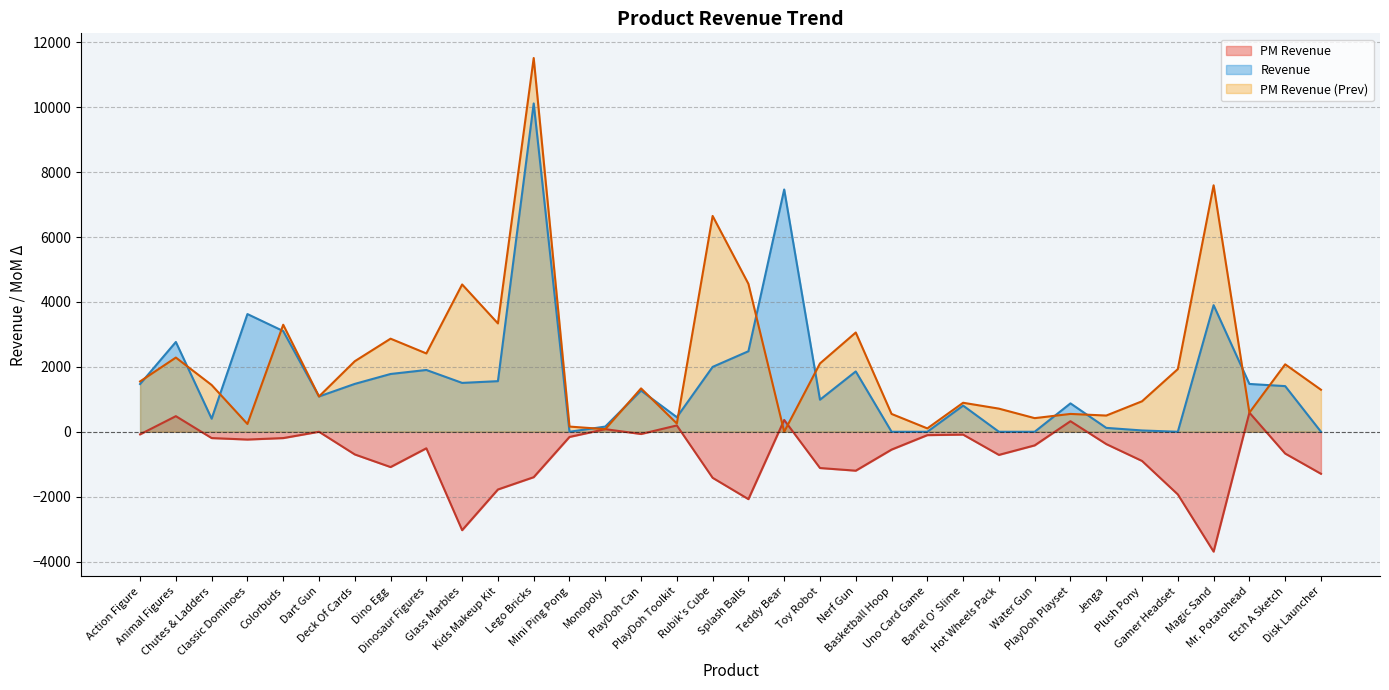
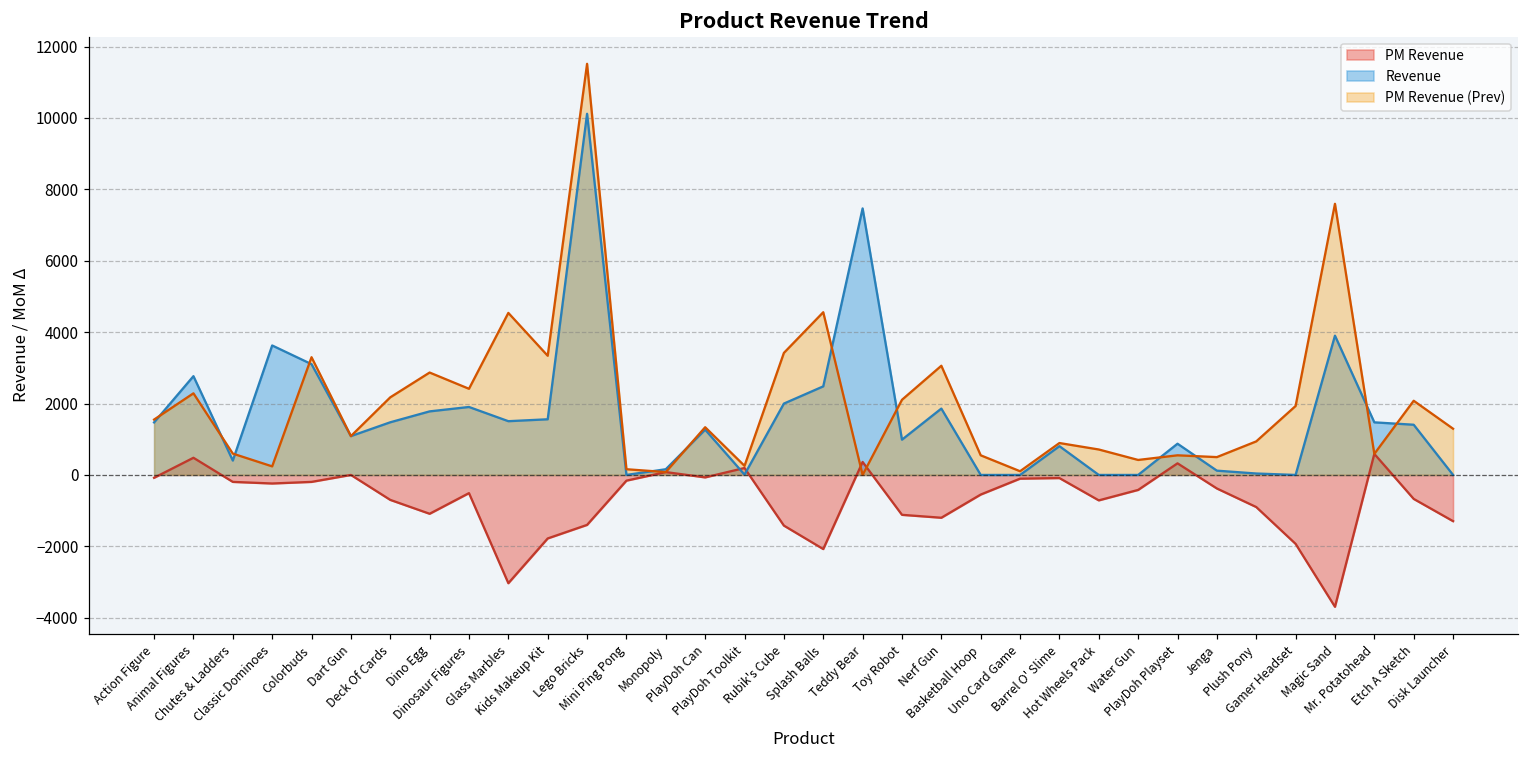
  {
    "Revenue": {
      "Action Figure": 1500,
      "Animal Figures": 2800,
      "Chutes & Ladders": 400,
      "Classic Dominoes": 3600,
      "Colorbuds": 3100,
      "Deck Of Cards": 1500,
      "Dino Egg": 1800,
      "Dinosaur Figures": 1900,
      "Glass Marbles": 1500,
      "Kids Makeup Kit": 1600,
      "Lego Bricks": 10100,
      "Monopoly": 200,
-     "PlayDoh Toolkit": 400,
+     "PlayDoh Toolkit": 0,
      "Rubik's Cube": 2000,
      "Splash Balls": 2500,
      "Teddy Bear": 7500,
      "Toy Robot": 1000,
      "Nerf Gun": 1900,
      "Barrel O' Slime": 800,
      "PlayDoh Playset": 900,
      "Jenga": 100,
      "Magic Sand": 3900,
      "Mr. Potatohead": 1500,
      "Etch A Sketch": 1400
    },
    "PM Revenue (Prev)": {
      "Action Figure": 1600,
      "Animal Figures": 2300,
-     "Chutes & Ladders": 1400,
+     "Chutes & Ladders": 600,
      "Classic Dominoes": 200,
      "Colorbuds": 3300,
      "Deck Of Cards": 2200,
      "Dino Egg": 2900,
      "Dinosaur Figures": 2400,
      "Glass Marbles": 4500,
      "Kids Makeup Kit": 3300,
      "Lego Bricks": 11500,
      "Mini Ping Pong": 200,
-     "Rubik's Cube": 6700,
+     "Rubik's Cube": 3400,
      "Splash Balls": 4600,
      "Teddy Bear": 0,
      "Toy Robot": 2100,
      "Nerf Gun": 3100,
      "Basketball Hoop": 500,
      "Uno Card Game": 100,
      "Barrel O' Slime": 900,
      "Hot Wheels Pack": 700,
      "Water Gun": 400,
      "PlayDoh Playset": 500,
      "Jenga": 500,
      "Plush Pony": 900,
      "Gamer Headset": 1900,
      "Magic Sand": 7600,
      "Etch A Sketch": 2100,
      "Disk Launcher": 1300
    }
  }
